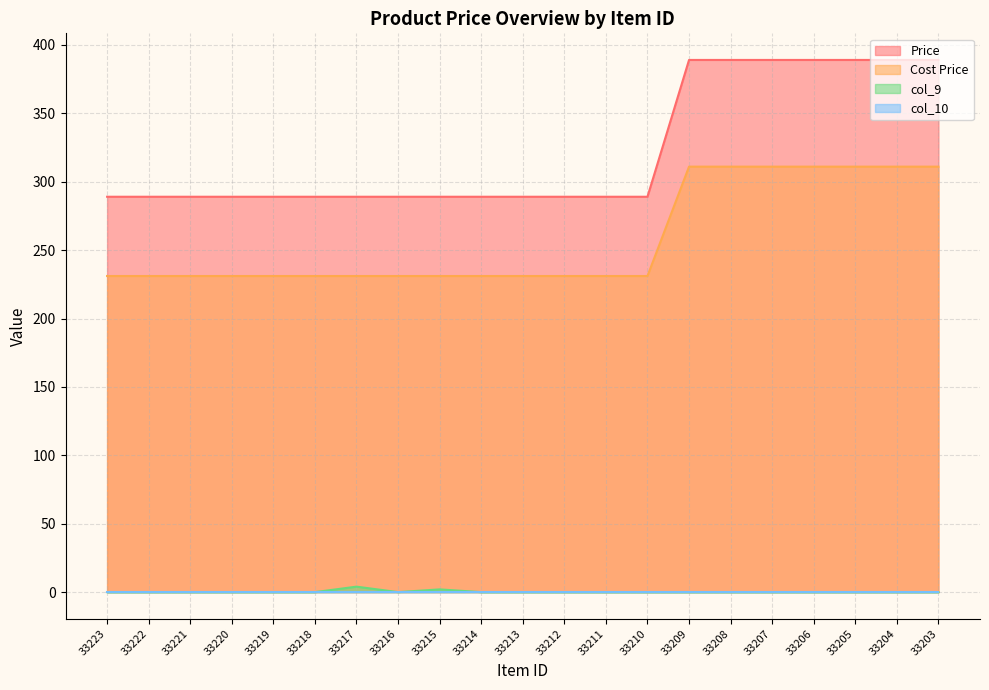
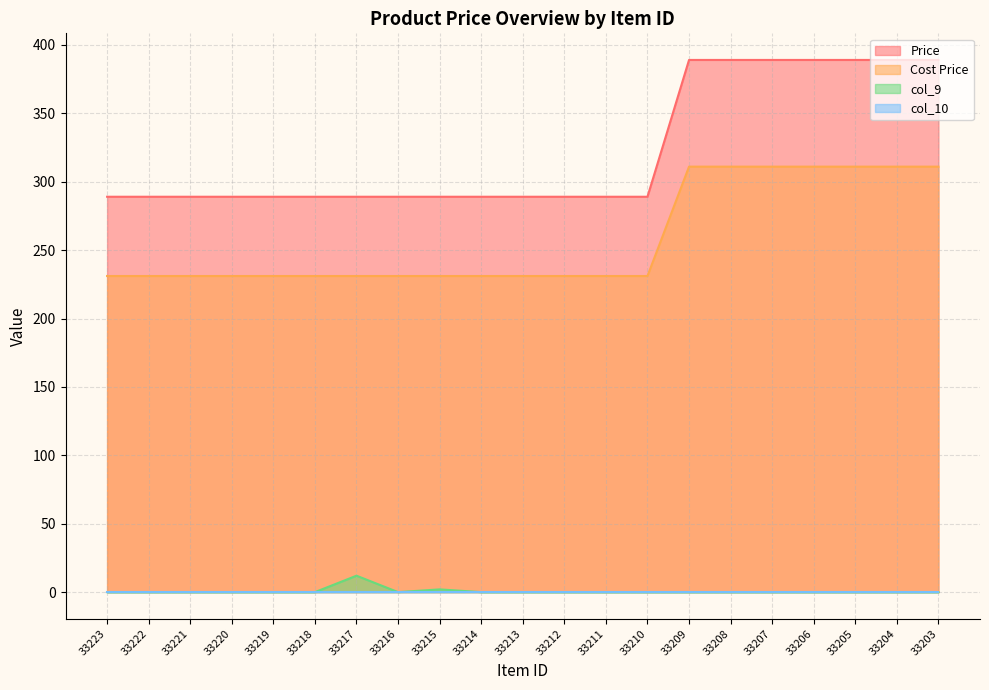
  {
    "col_9": {
-     "33217": 4,
+     "33217": 12,
      "33215": 2
    },
    "col_10": {
      "33217": 0,
      "33215": 0
    }
  }
